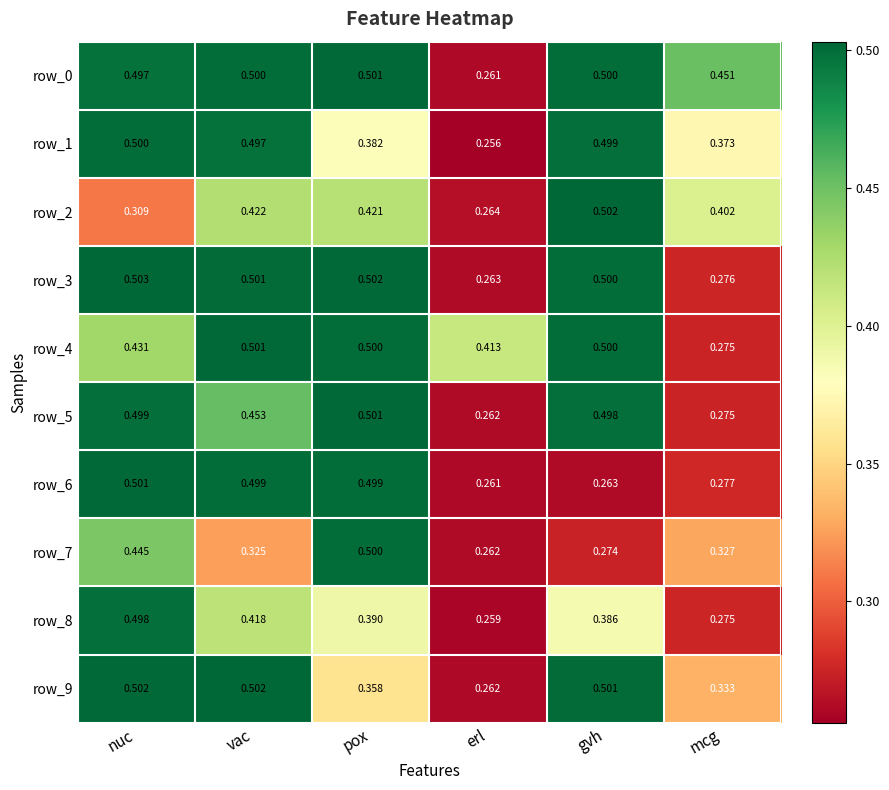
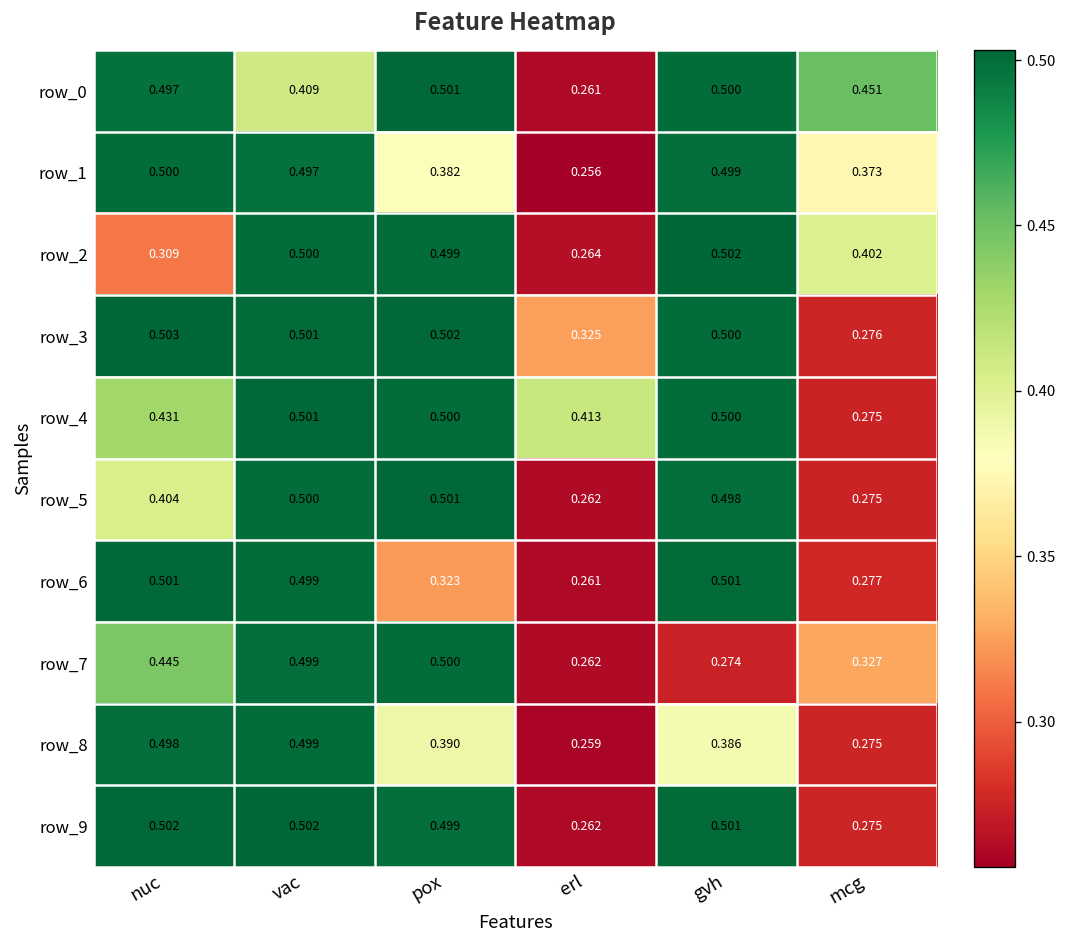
  {
    "row_0": {
      "nuc": 0.497,
-     "vac": 0.500,
+     "vac": 0.409,
      "pox": 0.501,
      "erl": 0.261,
      "gvh": 0.500,
      "mcg": 0.451
    },
    "row_1": {
      "nuc": 0.500,
      "vac": 0.497,
      "pox": 0.382,
      "erl": 0.256,
      "gvh": 0.499,
      "mcg": 0.373
    },
    "row_2": {
      "nuc": 0.309,
-     "vac": 0.422,
-     "pox": 0.421,
+     "vac": 0.500,
+     "pox": 0.499,
      "erl": 0.264,
      "gvh": 0.502,
      "mcg": 0.402
    },
    "row_3": {
      "nuc": 0.503,
      "vac": 0.501,
      "pox": 0.502,
-     "erl": 0.263,
+     "erl": 0.325,
      "gvh": 0.500,
      "mcg": 0.276
    },
    "row_4": {
      "nuc": 0.431,
      "vac": 0.501,
      "pox": 0.500,
      "erl": 0.413,
      "gvh": 0.500,
      "mcg": 0.275
    },
    "row_5": {
-     "nuc": 0.499,
-     "vac": 0.453,
+     "nuc": 0.404,
+     "vac": 0.500,
      "pox": 0.501,
      "erl": 0.262,
      "gvh": 0.498,
      "mcg": 0.275
    },
    "row_6": {
      "nuc": 0.501,
      "vac": 0.499,
-     "pox": 0.499,
+     "pox": 0.323,
      "erl": 0.261,
-     "gvh": 0.263,
+     "gvh": 0.501,
      "mcg": 0.277
    },
    "row_7": {
      "nuc": 0.445,
-     "vac": 0.325,
+     "vac": 0.499,
      "pox": 0.500,
      "erl": 0.262,
      "gvh": 0.274,
      "mcg": 0.327
    },
    "row_8": {
      "nuc": 0.498,
-     "vac": 0.418,
+     "vac": 0.499,
      "pox": 0.390,
      "erl": 0.259,
      "gvh": 0.386,
      "mcg": 0.275
    },
    "row_9": {
      "nuc": 0.502,
      "vac": 0.502,
-     "pox": 0.358,
+     "pox": 0.499,
      "erl": 0.262,
      "gvh": 0.501,
-     "mcg": 0.333
+     "mcg": 0.275
    }
  }
